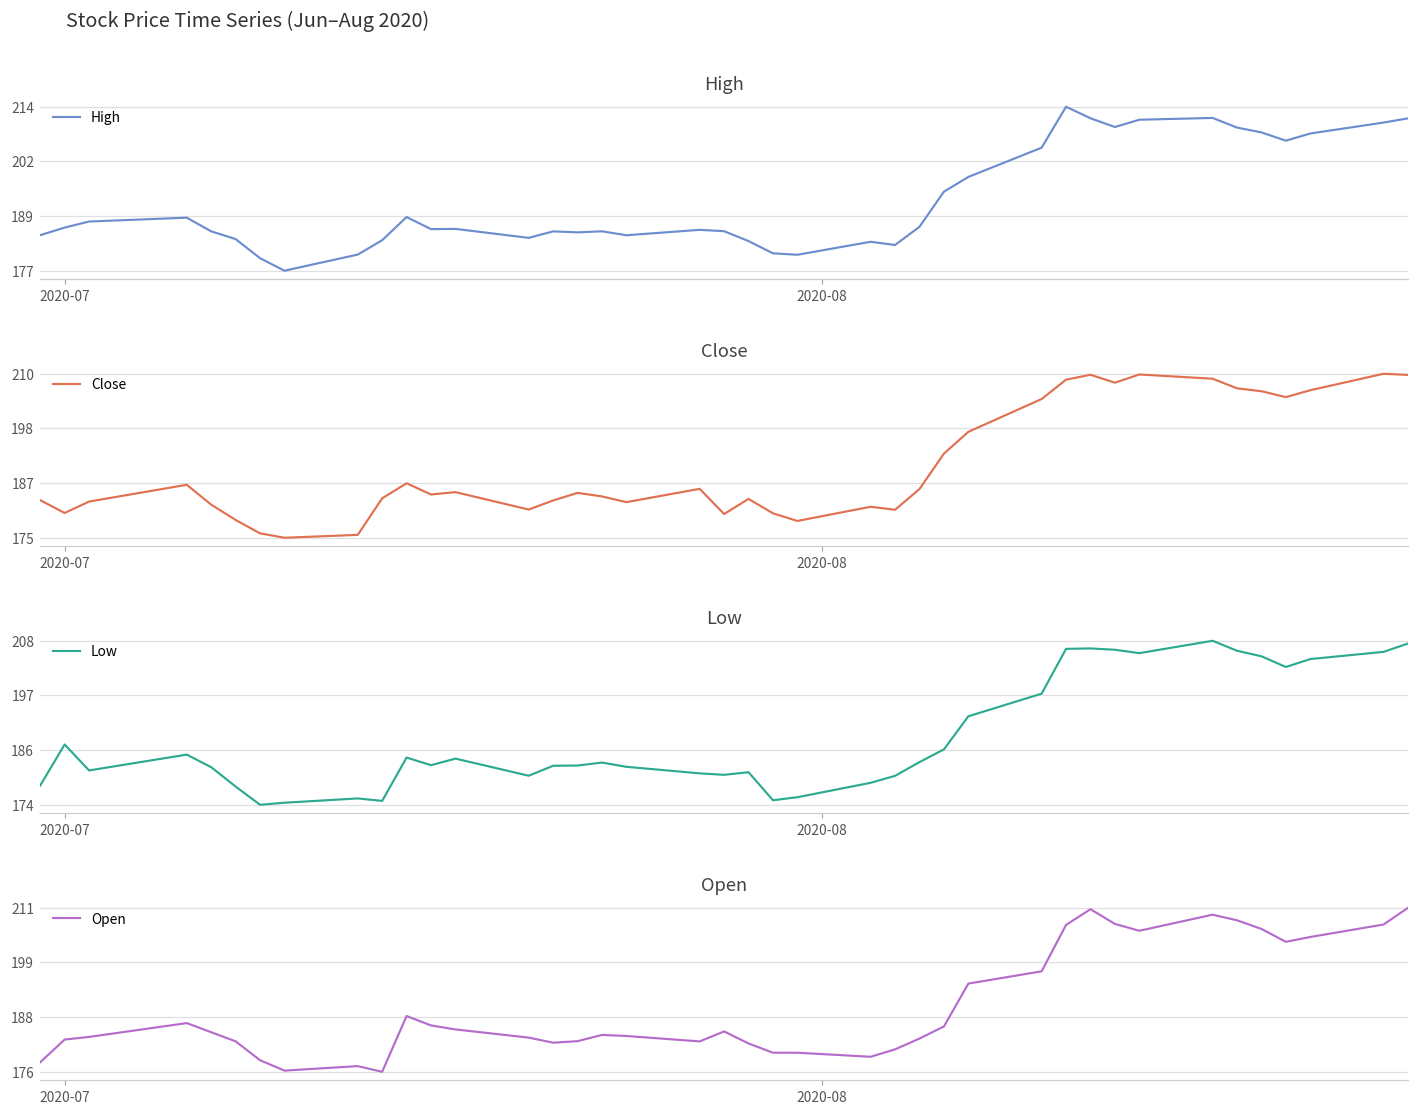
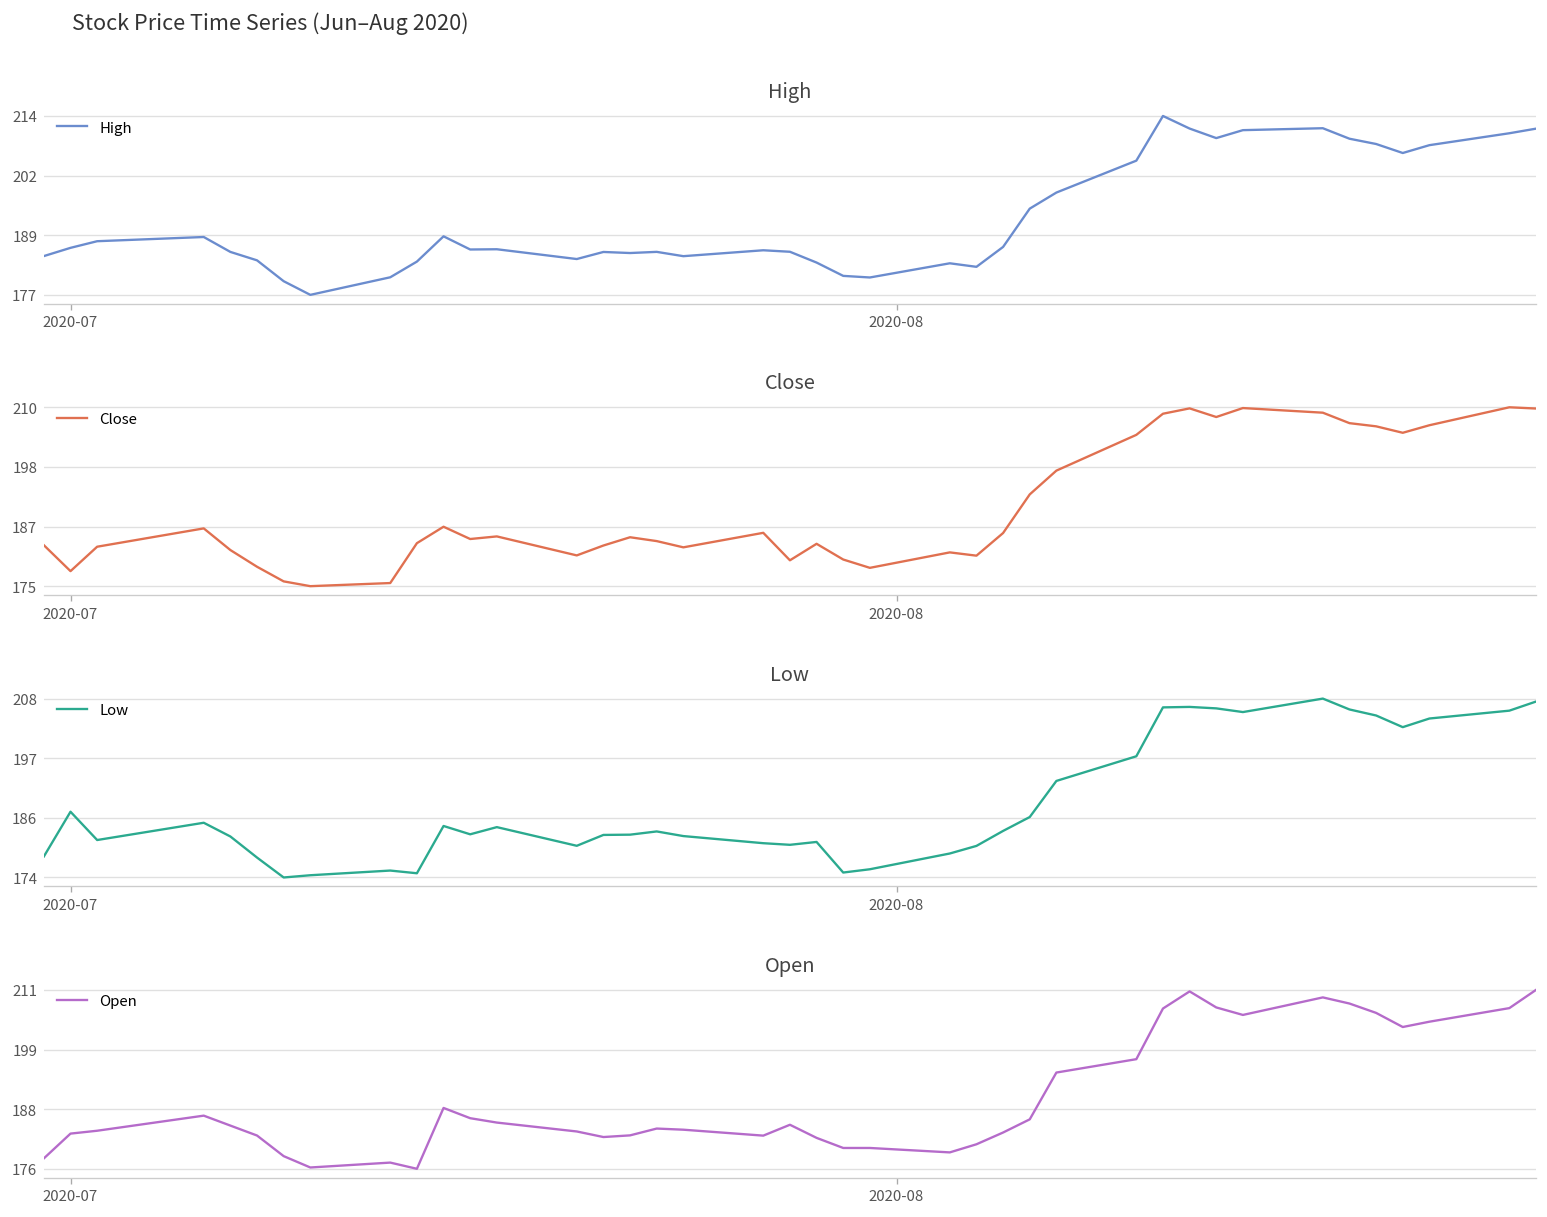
  {
    "High": {
      "2020-07": 187
    },
    "Close": {
-     "2020-07": 181
+     "2020-07": 178
    },
    "Low": {
      "2020-07": 187
    },
    "Open": {
      "2020-07": 183
    }
  }
